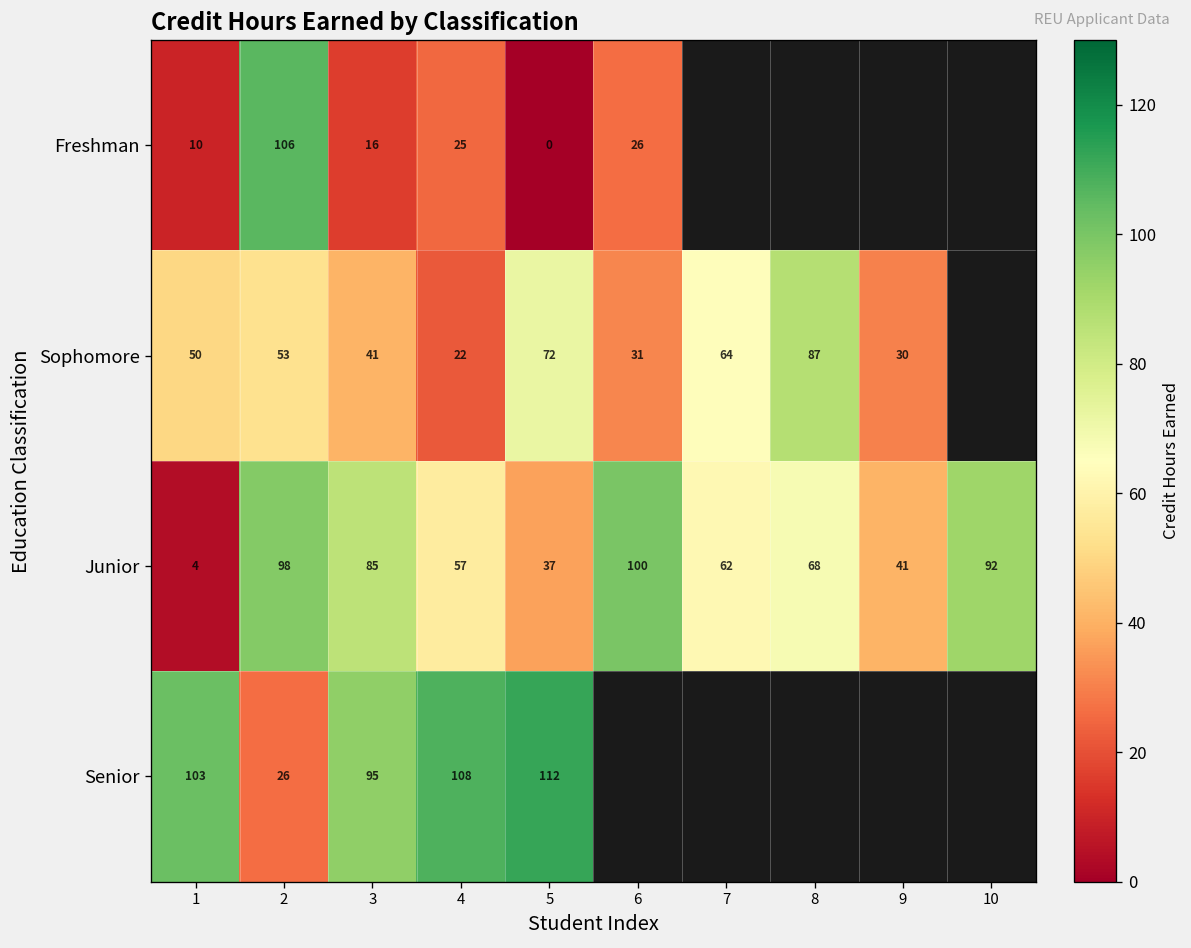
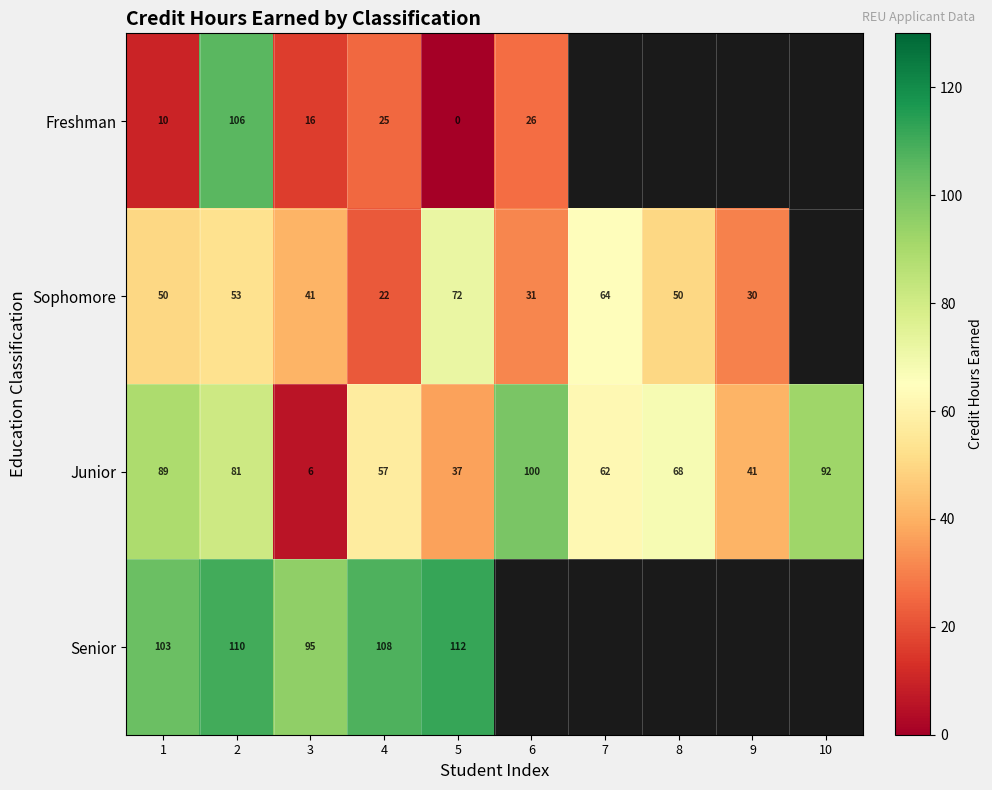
  {
    "Freshman": {
      "1": 10,
      "2": 106,
      "3": 16,
      "4": 25,
      "5": 0,
      "6": 26
    },
    "Sophomore": {
      "1": 50,
      "2": 53,
      "3": 41,
      "4": 22,
      "5": 72,
      "6": 31,
      "7": 64,
-     "8": 87,
+     "8": 50,
      "9": 30
    },
    "Junior": {
-     "1": 4,
-     "2": 98,
-     "3": 85,
+     "1": 89,
+     "2": 81,
+     "3": 6,
      "4": 57,
      "5": 37,
      "6": 100,
      "7": 62,
      "8": 68,
      "9": 41,
      "10": 92
    },
    "Senior": {
      "1": 103,
-     "2": 26,
+     "2": 110,
      "3": 95,
      "4": 108,
      "5": 112
    }
  }
